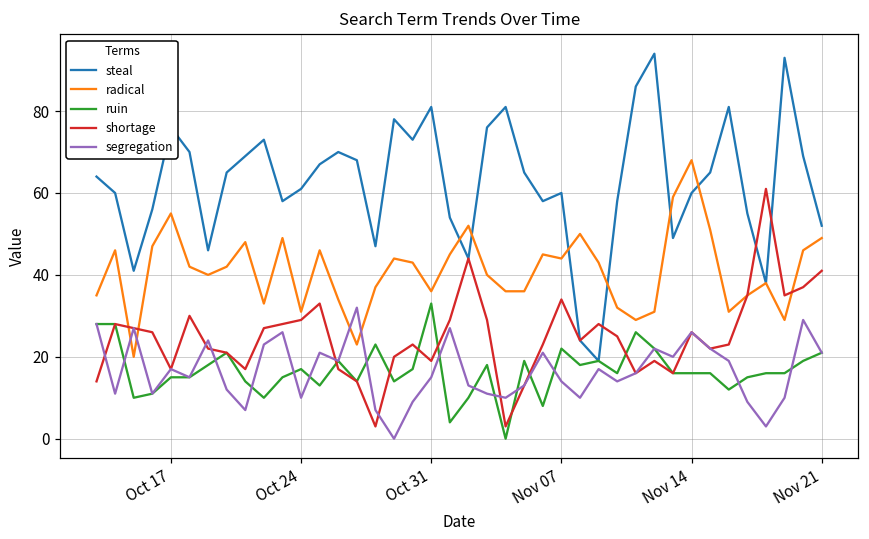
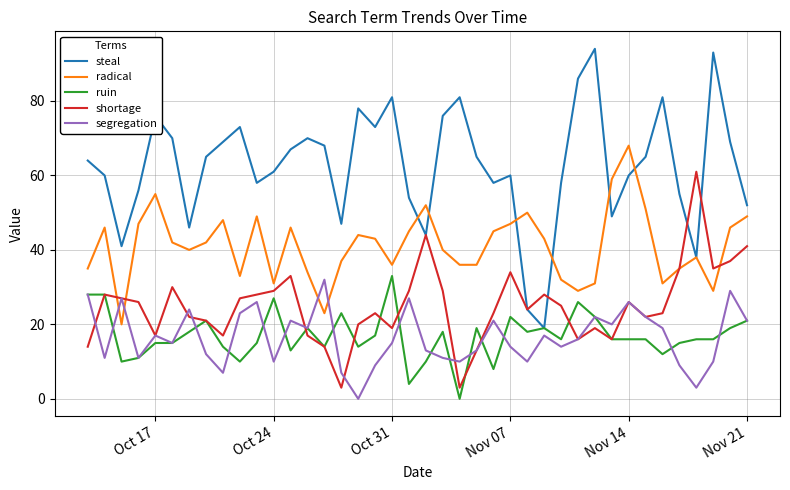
  {
    "steal": {
      "Oct 24": 61,
      "Oct 31": 81,
      "Nov 07": 60,
      "Nov 14": 60,
      "Nov 21": 52
    },
    "radical": {
      "Oct 17": 55,
      "Oct 24": 31,
      "Oct 31": 36,
-     "Nov 07": 44,
+     "Nov 07": 47,
      "Nov 14": 68,
      "Nov 21": 49
    },
    "ruin": {
      "Oct 17": 15,
-     "Oct 24": 17,
+     "Oct 24": 27,
      "Oct 31": 33,
      "Nov 07": 22,
      "Nov 14": 16
    },
    "shortage": {
      "Oct 24": 29,
      "Oct 31": 19,
      "Nov 07": 34,
      "Nov 21": 41
    },
    "segregation": {
      "Oct 24": 10,
      "Oct 31": 15,
      "Nov 07": 14
    }
  }
